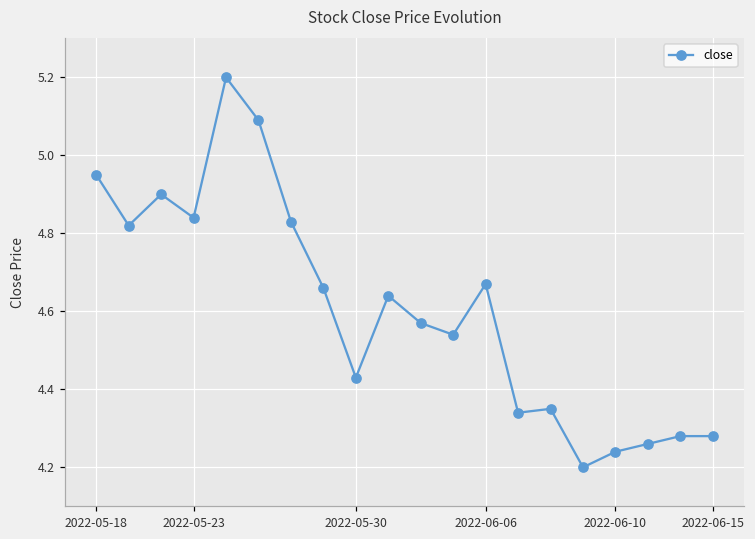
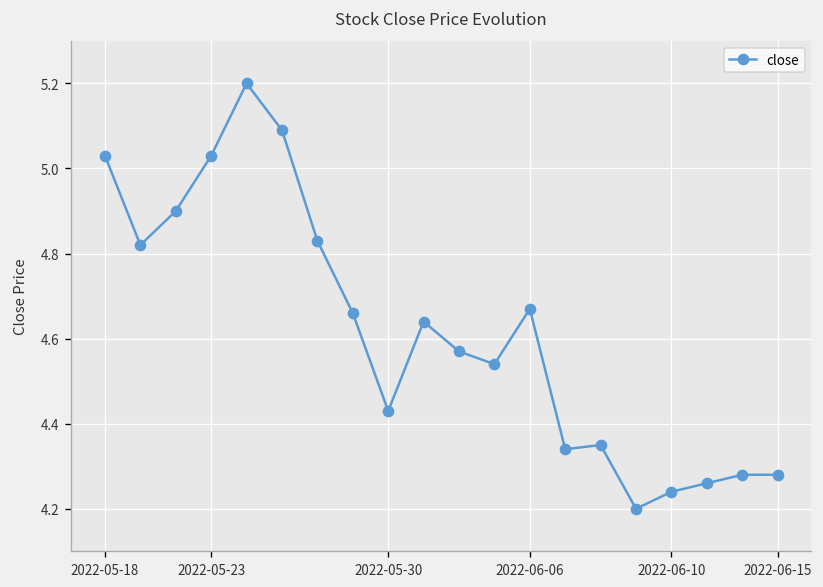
  {
-   "2022-05-18": 4.95,
-   "2022-05-23": 4.84,
+   "2022-05-18": 5.03,
+   "2022-05-23": 5.03,
    "2022-05-30": 4.43,
    "2022-06-06": 4.67,
    "2022-06-10": 4.24,
    "2022-06-15": 4.28
  }
